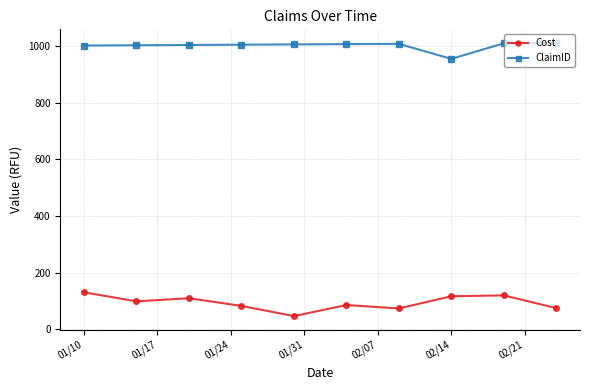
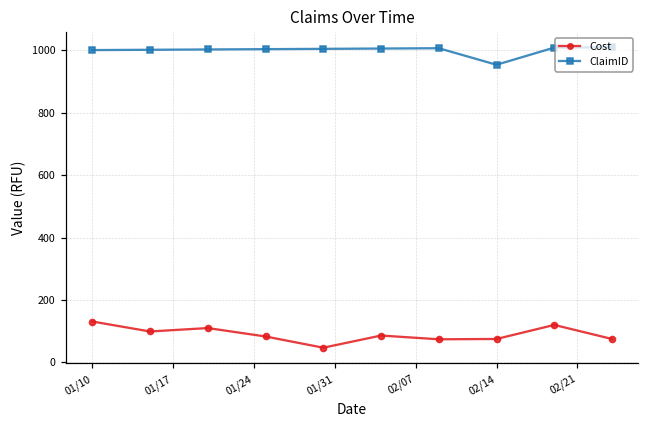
  {
    "Cost": {
      "01/10": 130,
-     "02/14": 120
+     "02/14": 80
    },
    "ClaimID": {
      "01/10": 1000,
      "02/14": 950
    }
  }
